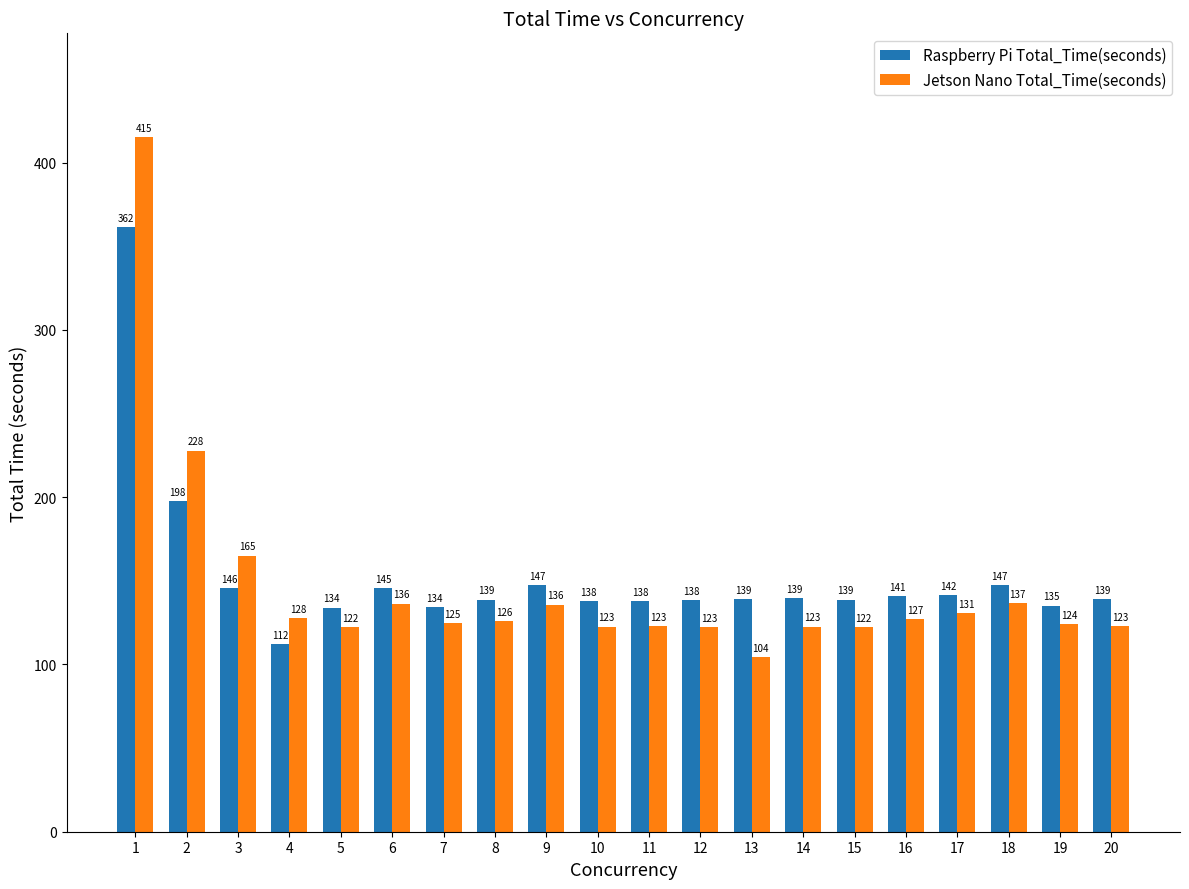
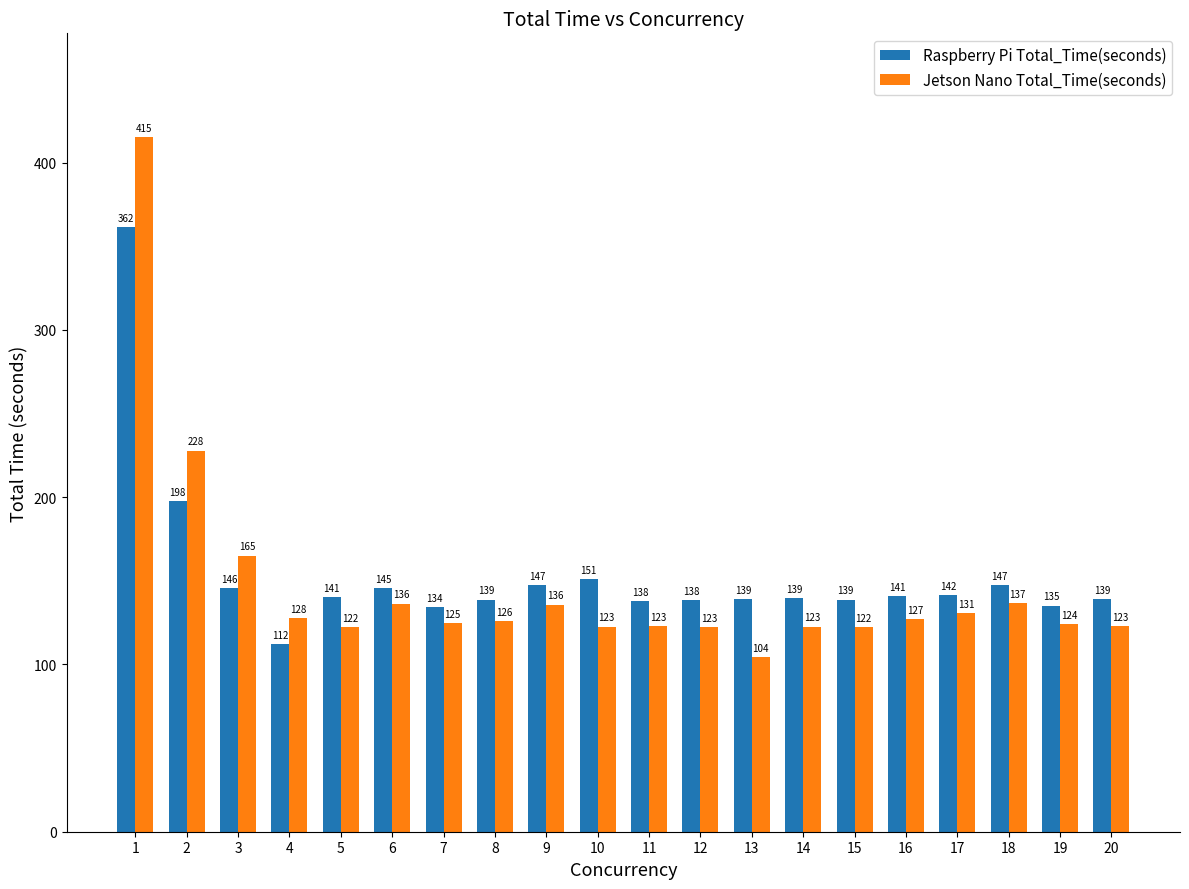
  {
    "Raspberry Pi Total_Time(seconds)": {
      "1": 362,
      "2": 198,
      "3": 146,
      "4": 112,
-     "5": 134,
+     "5": 141,
      "6": 145,
      "7": 134,
      "8": 139,
      "9": 147,
-     "10": 138,
+     "10": 151,
      "11": 138,
      "12": 138,
      "13": 139,
      "14": 139,
      "15": 139,
      "16": 141,
      "17": 142,
      "18": 147,
      "19": 135,
      "20": 139
    },
    "Jetson Nano Total_Time(seconds)": {
      "1": 415,
      "2": 228,
      "3": 165,
      "4": 128,
      "5": 122,
      "6": 136,
      "7": 125,
      "8": 126,
      "9": 136,
      "10": 123,
      "11": 123,
      "12": 123,
      "13": 104,
      "14": 123,
      "15": 122,
      "16": 127,
      "17": 131,
      "18": 137,
      "19": 124,
      "20": 123
    }
  }
